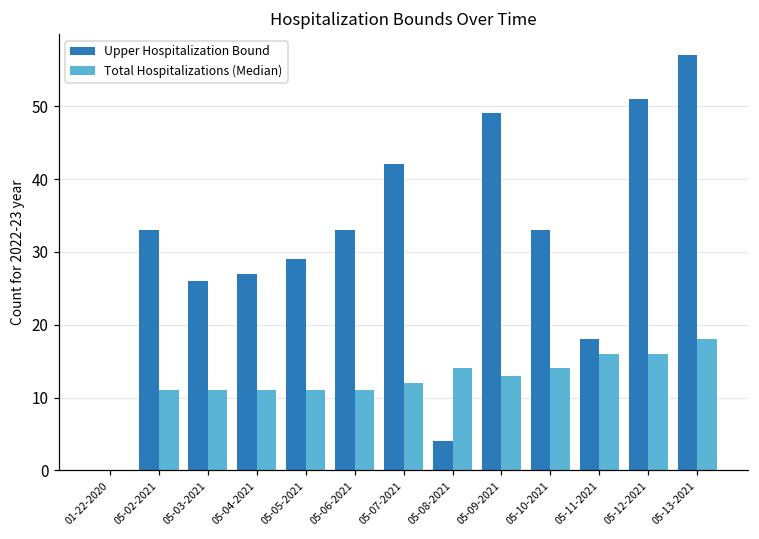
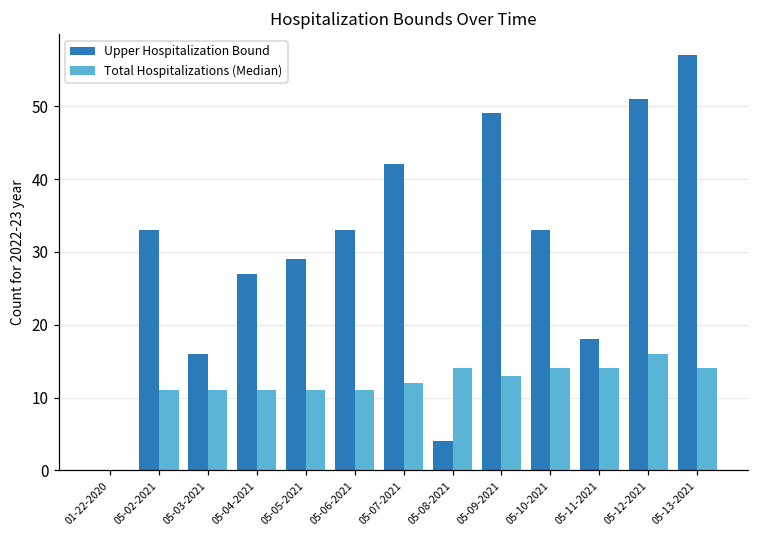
  {
    "Upper Hospitalization Bound": {
      "01-22-2020": 0,
      "05-02-2021": 33,
-     "05-03-2021": 26,
+     "05-03-2021": 16,
      "05-04-2021": 27,
      "05-05-2021": 29,
      "05-06-2021": 33,
      "05-07-2021": 42,
      "05-08-2021": 4,
      "05-09-2021": 49,
      "05-10-2021": 33,
      "05-11-2021": 18,
      "05-12-2021": 51,
      "05-13-2021": 57
    },
    "Total Hospitalizations (Median)": {
      "01-22-2020": 0,
      "05-02-2021": 11,
      "05-03-2021": 11,
      "05-04-2021": 11,
      "05-05-2021": 11,
      "05-06-2021": 11,
      "05-07-2021": 12,
      "05-08-2021": 14,
      "05-09-2021": 13,
      "05-10-2021": 14,
-     "05-11-2021": 16,
+     "05-11-2021": 14,
      "05-12-2021": 16,
-     "05-13-2021": 18
+     "05-13-2021": 14
    }
  }
